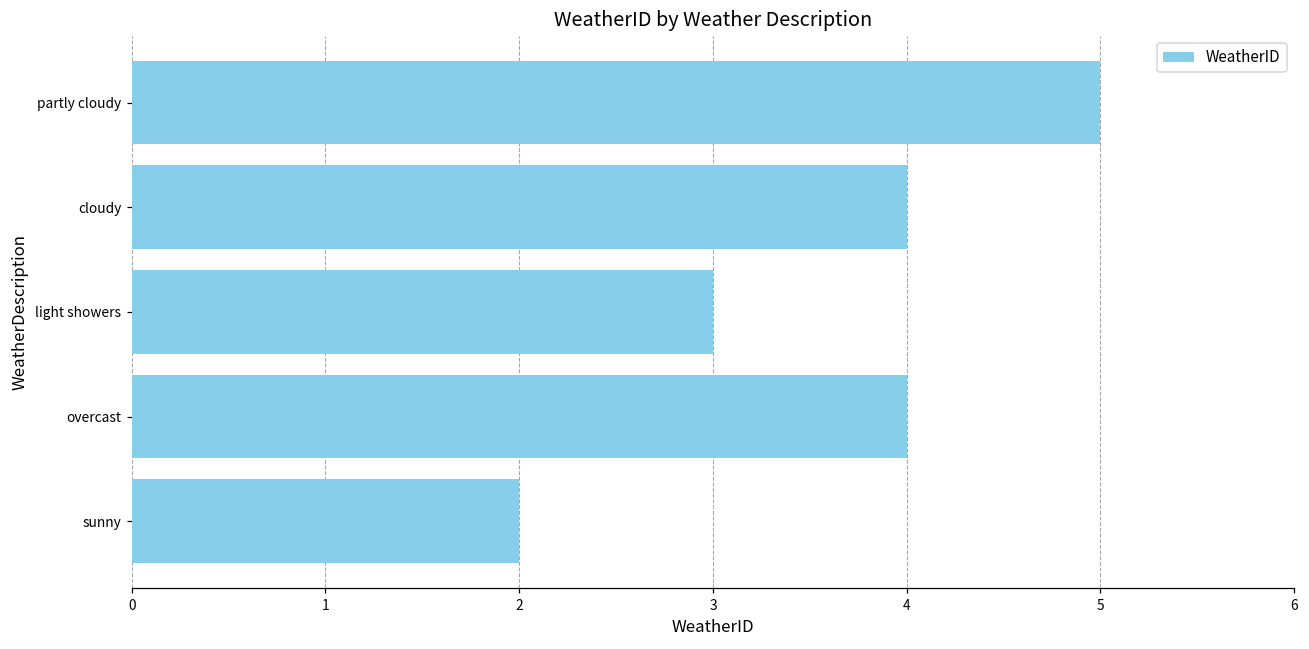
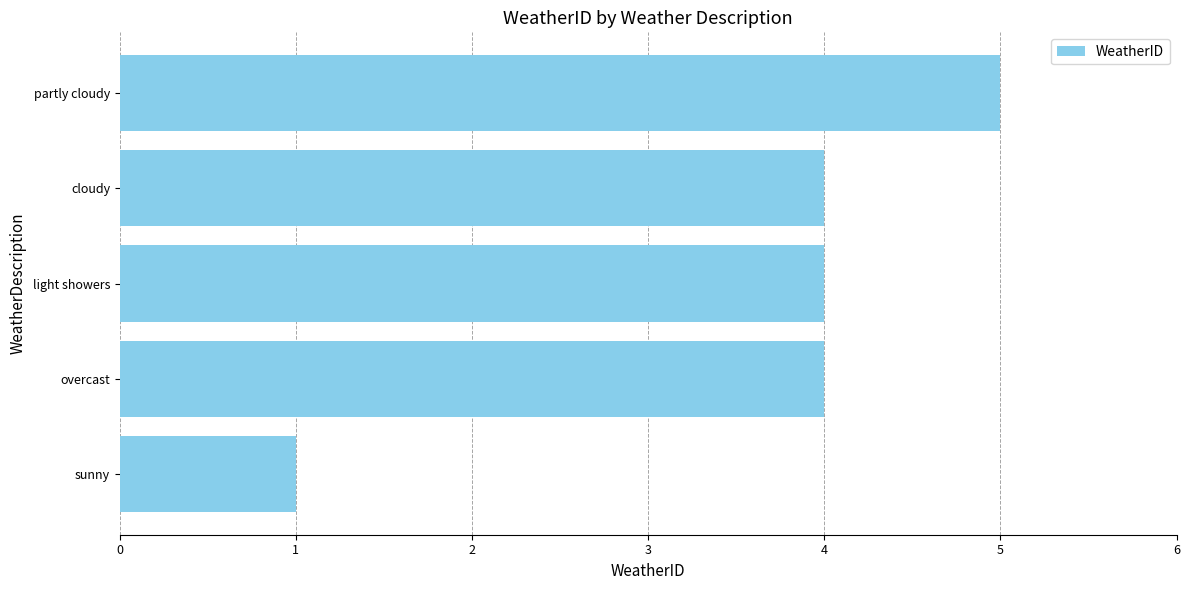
  {
    "partly cloudy": 5,
    "cloudy": 4,
-   "light showers": 3,
+   "light showers": 4,
    "overcast": 4,
-   "sunny": 2
+   "sunny": 1
  }
